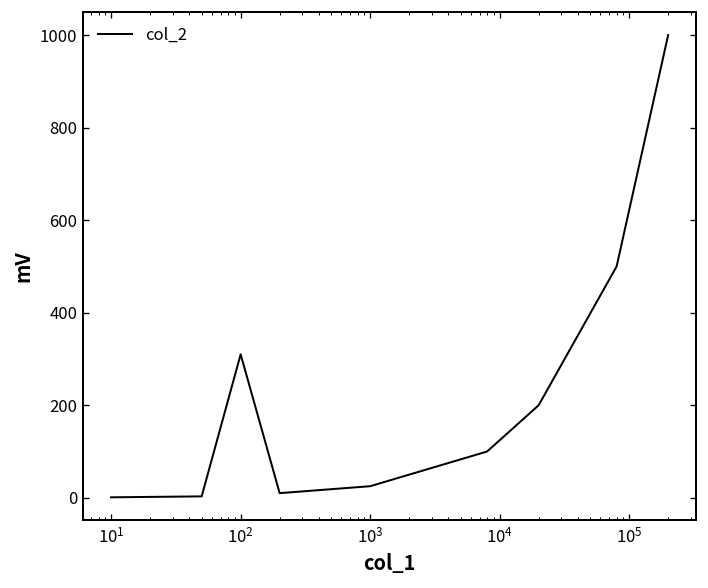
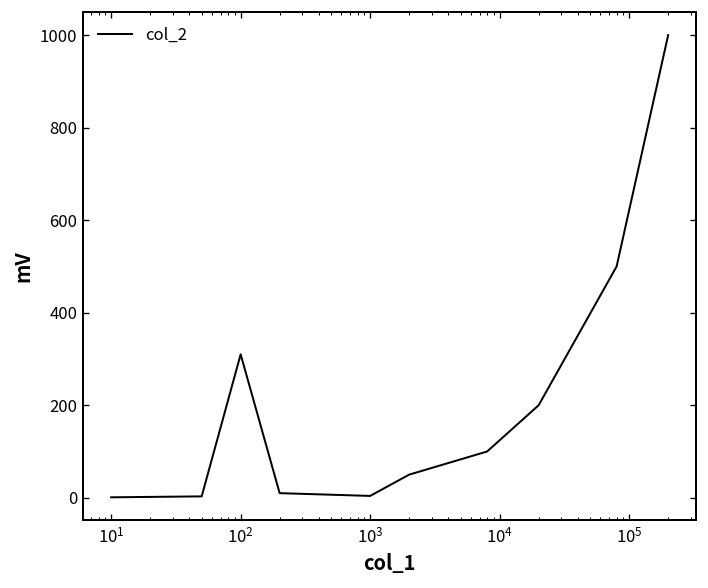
  {
    "10^1": 0,
    "10^2": 310,
-   "10^3": 30
+   "10^3": 0
  }
